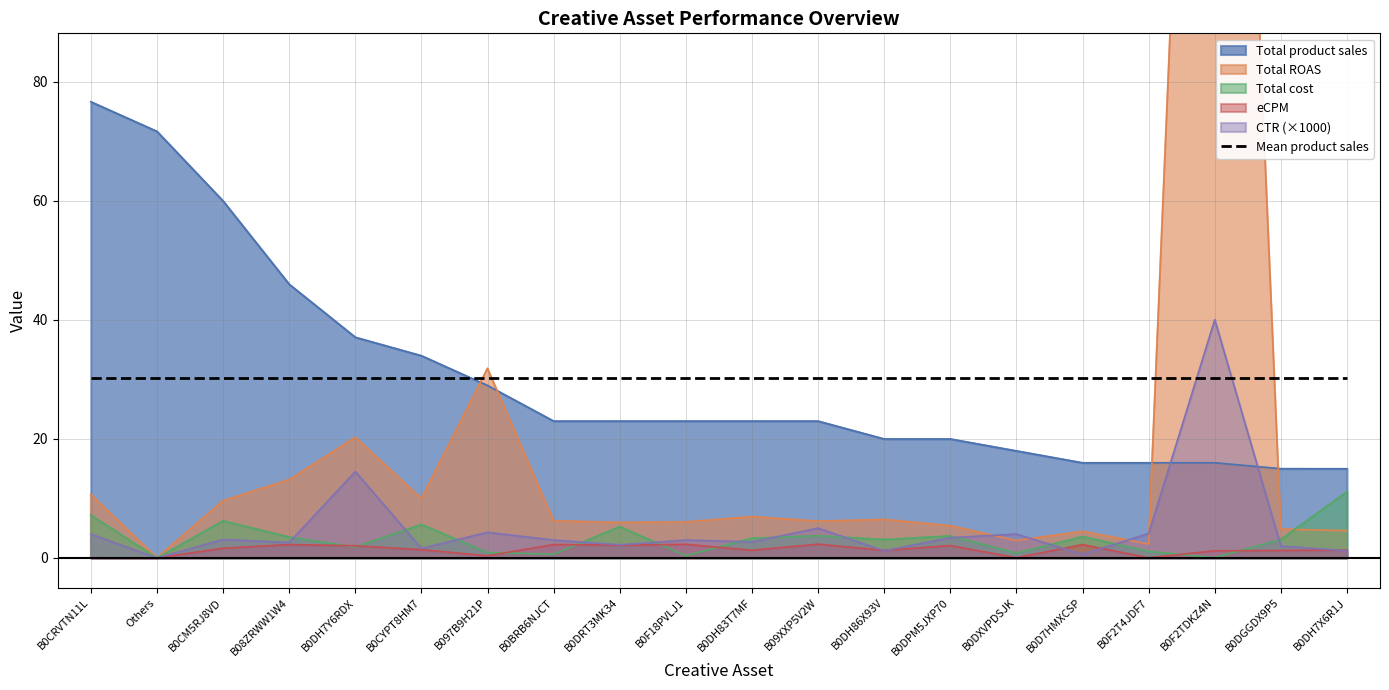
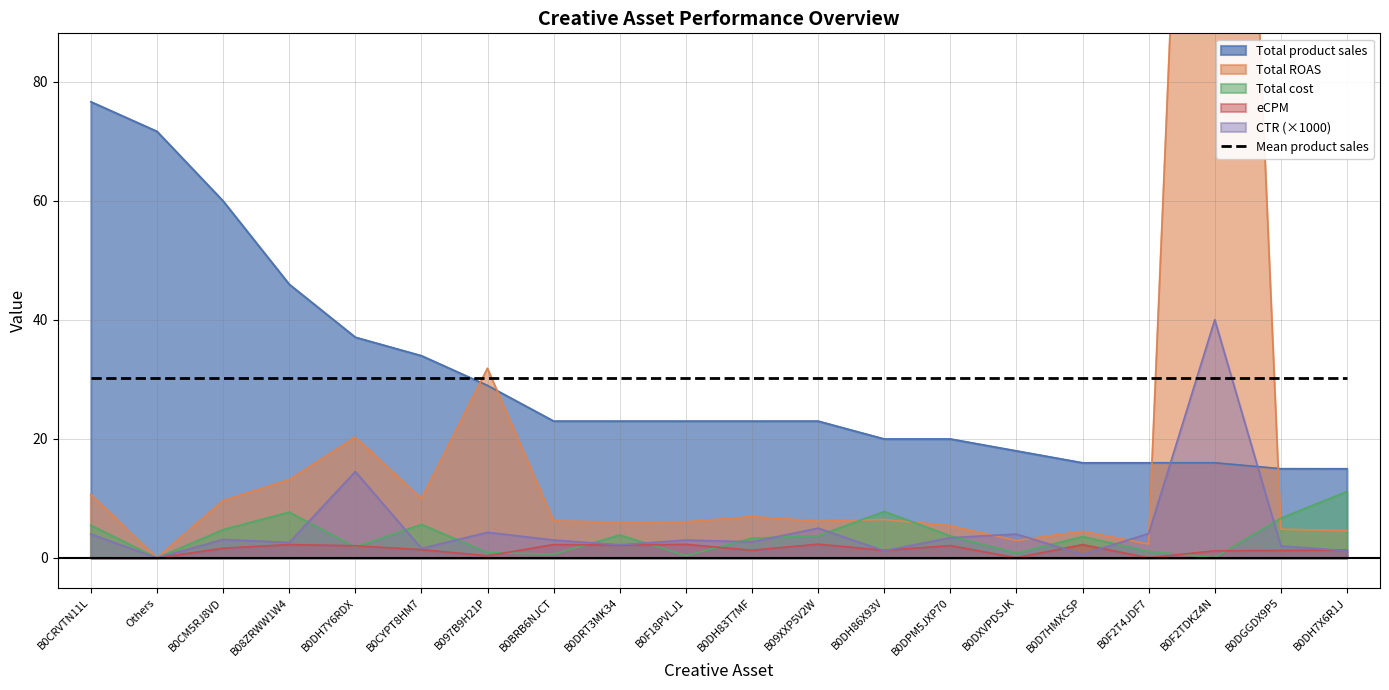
  {
    "Total cost": {
-     "B0CRVTN11L": 7,
-     "B0CM5RJ8VD": 6,
-     "B08ZRWW1W4": 4,
+     "B0CRVTN11L": 6,
+     "B0CM5RJ8VD": 5,
+     "B08ZRWW1W4": 8,
      "B0CYPT8HM7": 6,
      "B097B9H21P": 1,
      "B0BRB6NJCT": 1,
-     "B0DRT3MK34": 5,
+     "B0DRT3MK34": 4,
      "B0F18PVLJ1": 0,
      "B0DH83T7MF": 3,
      "B09XXP5V2W": 4,
-     "B0DH86X93V": 3,
+     "B0DH86X93V": 8,
      "B0DXVPDSJK": 1,
      "B0D7HMXCSP": 4,
      "B0F2T4JDF7": 1,
      "B0F2TDKZ4N": 0,
-     "B0DGGDX9P5": 3,
+     "B0DGGDX9P5": 7,
      "B0DH7X6R1J": 11
    },
    "Mean product sales": {
      "B0CRVTN11L": 30,
      "Others": 30,
      "B0CM5RJ8VD": 30,
      "B08ZRWW1W4": 30,
      "B0DH7Y6RDX": 30,
      "B0CYPT8HM7": 30,
      "B097B9H21P": 30,
      "B0BRB6NJCT": 30,
      "B0DRT3MK34": 30,
      "B0F18PVLJ1": 30,
      "B0DH83T7MF": 30,
      "B09XXP5V2W": 30,
      "B0DH86X93V": 30,
      "B0DPM5JXP70": 30,
      "B0DXVPDSJK": 30,
      "B0D7HMXCSP": 30,
      "B0F2T4JDF7": 30,
      "B0F2TDKZ4N": 30,
      "B0DGGDX9P5": 30,
      "B0DH7X6R1J": 30
    }
  }
